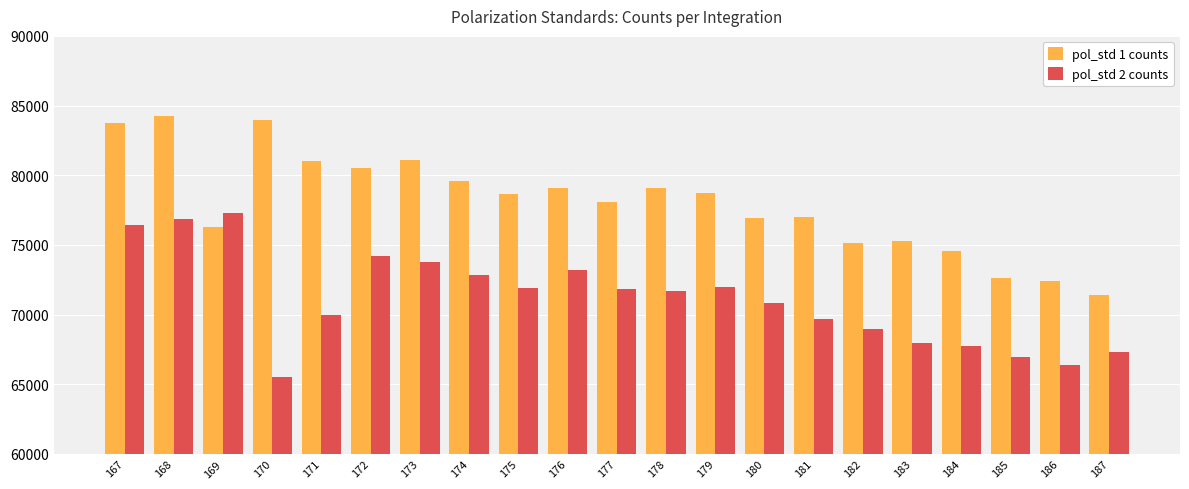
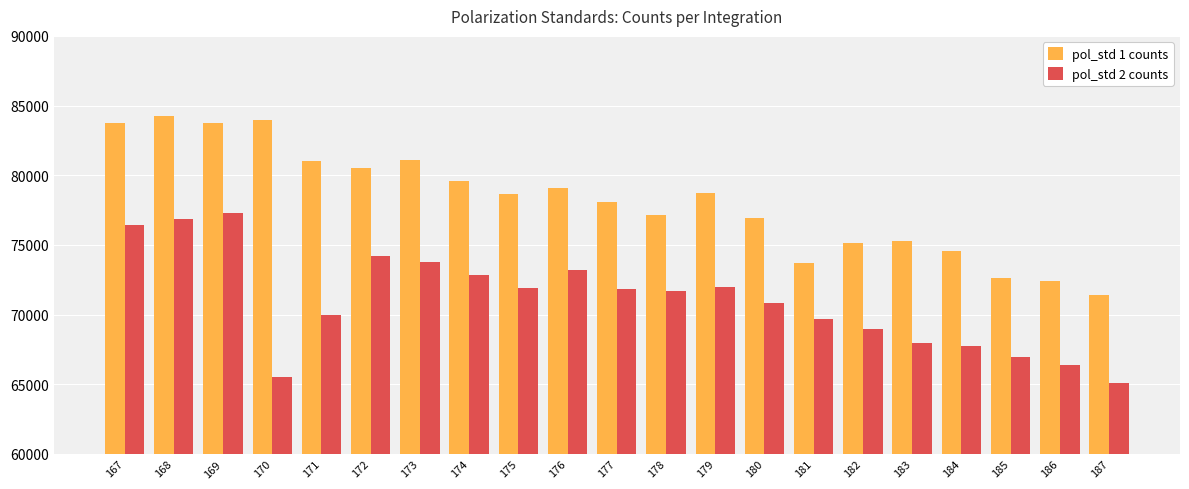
  {
    "pol_std 1 counts": {
      "167": 83800,
      "168": 84200,
-     "169": 76300,
+     "169": 83800,
      "170": 83900,
      "171": 81100,
      "172": 80500,
      "173": 81100,
      "174": 79600,
      "175": 78600,
      "176": 79100,
      "177": 78100,
-     "178": 79100,
+     "178": 77100,
      "179": 78700,
      "180": 76900,
-     "181": 77000,
+     "181": 73700,
      "182": 75100,
      "183": 75200,
      "184": 74500,
      "185": 72600,
      "186": 72400,
      "187": 71400
    },
    "pol_std 2 counts": {
      "167": 76400,
      "168": 76900,
      "169": 77300,
      "170": 65500,
      "171": 70000,
      "172": 74200,
      "173": 73800,
      "174": 72800,
      "175": 71900,
      "176": 73200,
      "177": 71800,
      "178": 71700,
      "179": 72000,
      "180": 70800,
      "181": 69700,
      "182": 68900,
      "183": 68000,
      "184": 67700,
      "185": 67000,
      "186": 66400,
-     "187": 67300
+     "187": 65100
    }
  }
